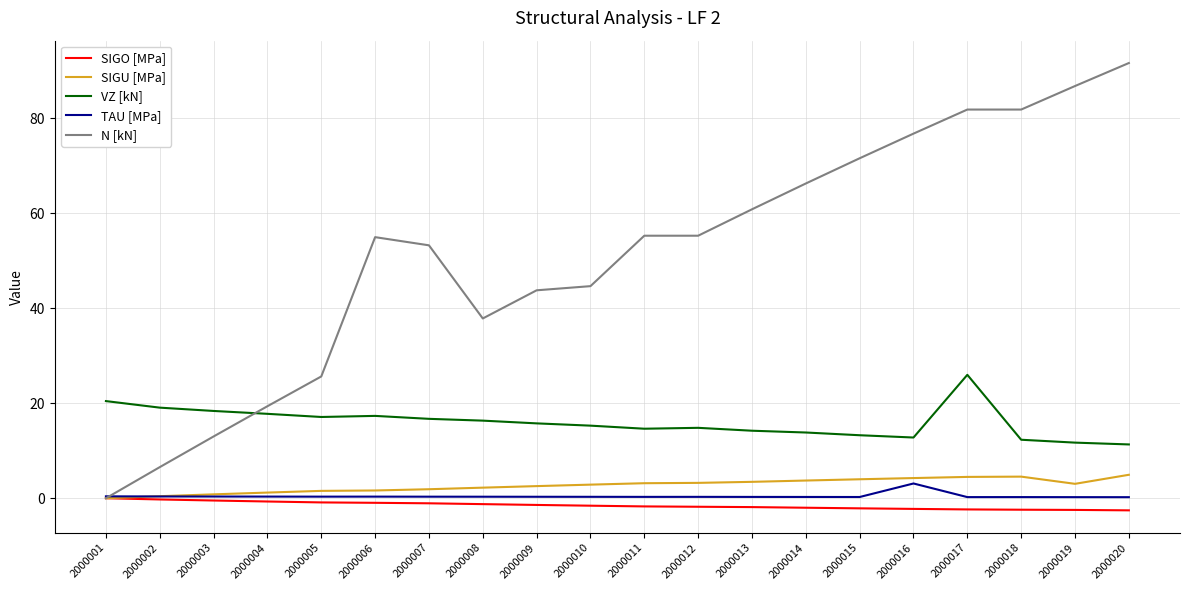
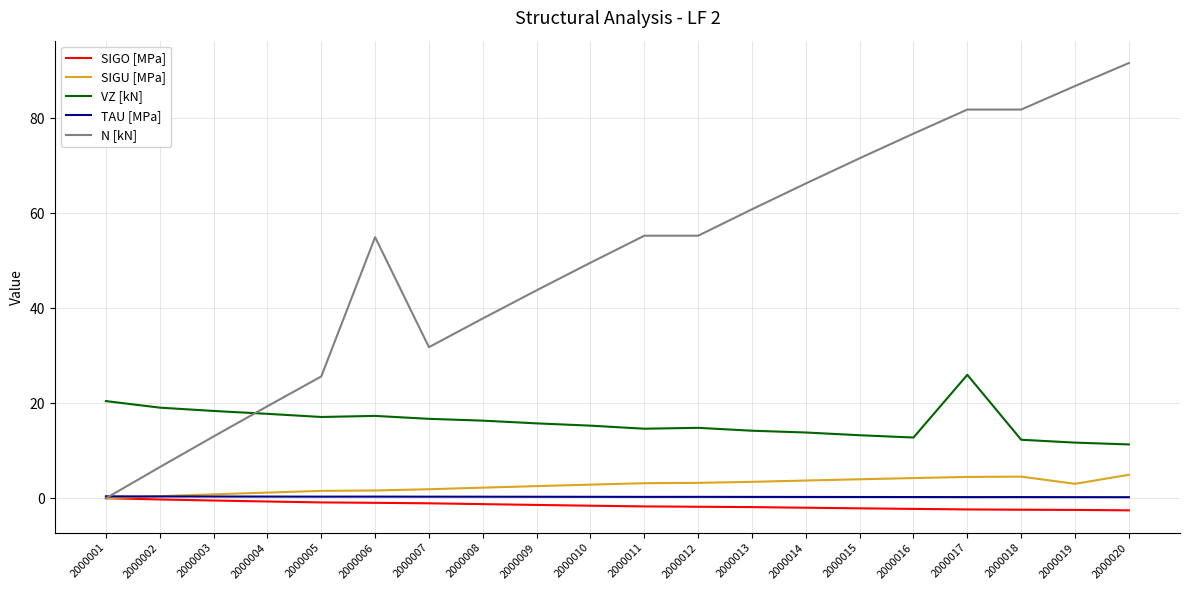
  {
    "SIGO [MPa]": {
      "2000002": 0,
      "2000003": 0,
      "2000004": -1,
      "2000005": -1,
      "2000006": -1,
      "2000007": -1,
      "2000008": -1,
      "2000009": -1,
      "2000010": -2,
      "2000011": -2,
      "2000012": -2,
      "2000013": -2,
      "2000014": -2,
      "2000015": -2,
      "2000016": -2,
      "2000017": -2,
      "2000018": -2,
      "2000019": -2,
      "2000020": -3
    },
    "SIGU [MPa]": {
      "2000004": 1,
      "2000005": 2,
      "2000006": 2,
      "2000007": 2,
      "2000008": 2,
      "2000009": 3,
      "2000010": 3,
      "2000011": 3,
      "2000012": 3,
      "2000013": 3,
      "2000014": 4,
      "2000015": 4,
      "2000016": 4,
      "2000017": 4,
      "2000018": 5,
      "2000019": 3,
      "2000020": 5
    },
    "VZ [kN]": {
      "2000001": 20,
      "2000002": 19,
      "2000003": 18,
      "2000004": 18,
      "2000005": 17,
      "2000006": 17,
      "2000007": 17,
      "2000008": 16,
      "2000009": 16,
      "2000010": 15,
      "2000011": 15,
      "2000012": 15,
      "2000013": 14,
      "2000014": 14,
      "2000015": 13,
      "2000016": 13,
      "2000017": 26,
      "2000018": 12,
      "2000019": 12,
      "2000020": 11
    },
    "TAU [MPa]": {
      "2000004": 0,
      "2000005": 0,
      "2000006": 0,
      "2000007": 0,
      "2000008": 0,
      "2000009": 0,
      "2000010": 0,
      "2000011": 0,
      "2000012": 0,
      "2000013": 0,
      "2000014": 0,
      "2000015": 0,
-     "2000016": 3,
+     "2000016": 0,
      "2000017": 0,
      "2000018": 0,
      "2000019": 0,
      "2000020": 0
    },
    "N [kN]": {
      "2000002": 7,
      "2000003": 13,
      "2000004": 19,
      "2000005": 26,
      "2000006": 55,
-     "2000007": 53,
+     "2000007": 32,
      "2000008": 38,
      "2000009": 44,
-     "2000010": 45,
+     "2000010": 50,
      "2000011": 55,
      "2000012": 55,
      "2000013": 61,
      "2000014": 66,
      "2000015": 72,
      "2000016": 77,
      "2000017": 82,
      "2000018": 82,
      "2000019": 87,
      "2000020": 92
    }
  }
